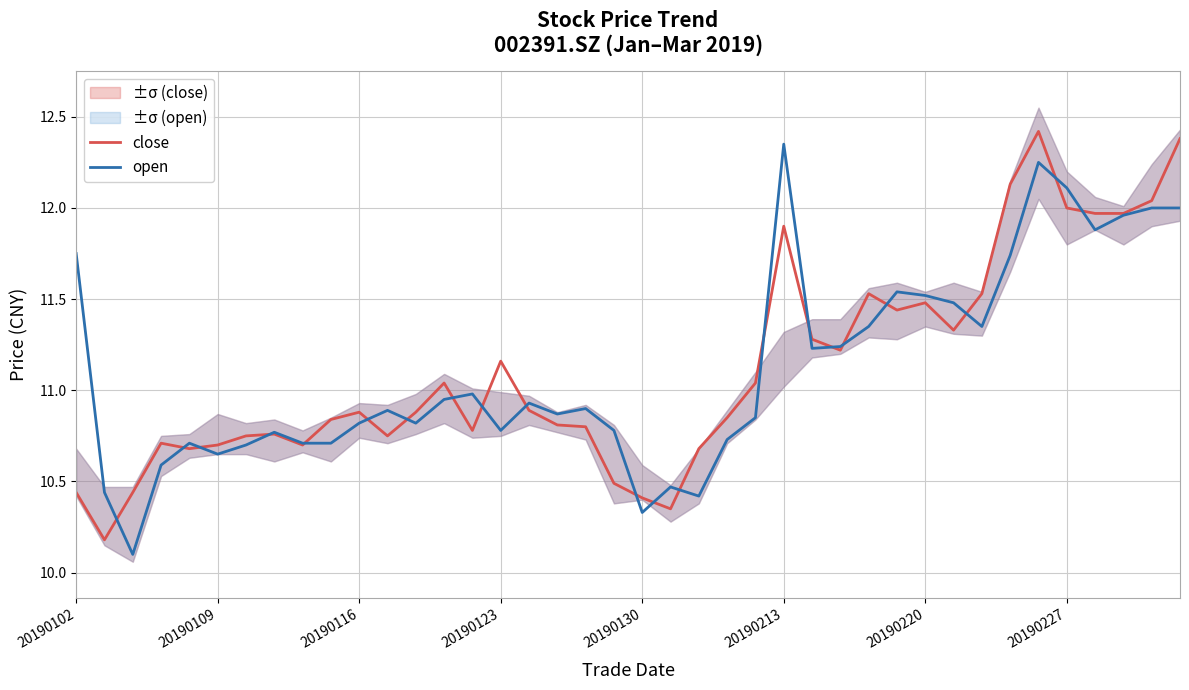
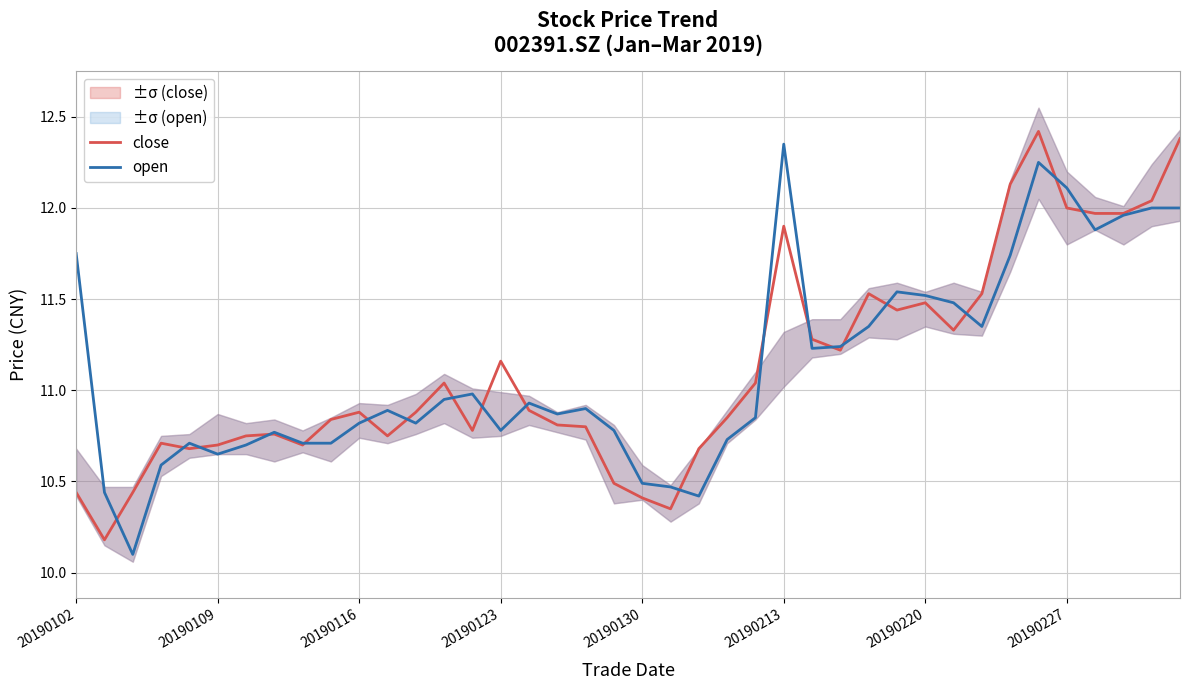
  {
    "close": {
      "20190102": 10.44,
      "20190109": 10.70,
      "20190116": 10.88,
      "20190123": 11.16,
      "20190130": 10.41,
      "20190213": 11.90,
      "20190220": 11.48,
      "20190227": 12.00
    },
    "open": {
      "20190102": 11.75,
      "20190109": 10.65,
      "20190116": 10.82,
      "20190123": 10.78,
-     "20190130": 10.33,
+     "20190130": 10.49,
      "20190213": 12.35,
      "20190220": 11.52,
      "20190227": 12.11
    }
  }
